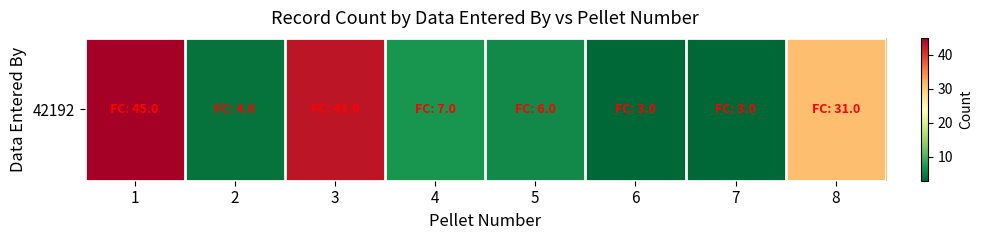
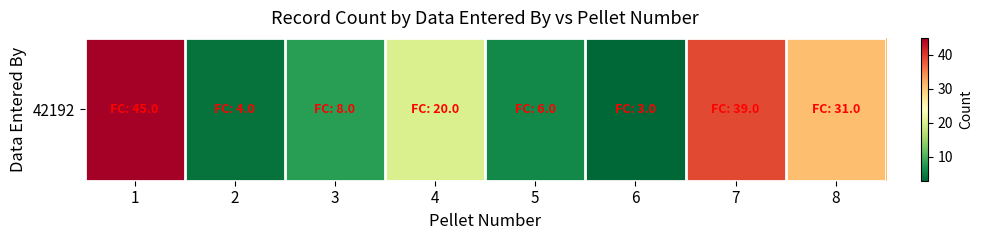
  {
    "42192": {
      "1": 45.0,
      "2": 4.0,
-     "3": 43.0,
-     "4": 7.0,
+     "3": 8.0,
+     "4": 20.0,
      "5": 6.0,
      "6": 3.0,
-     "7": 3.0,
+     "7": 39.0,
      "8": 31.0
    }
  }
